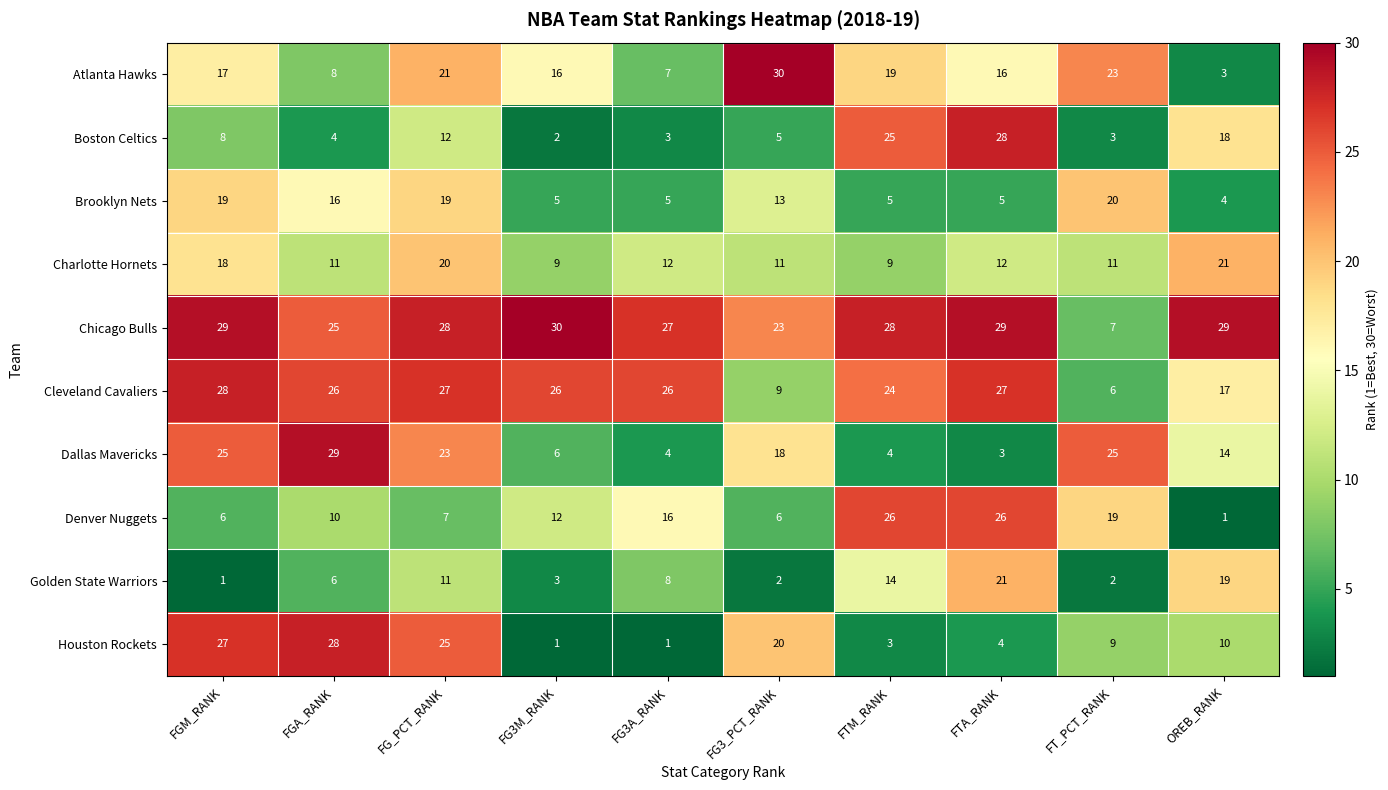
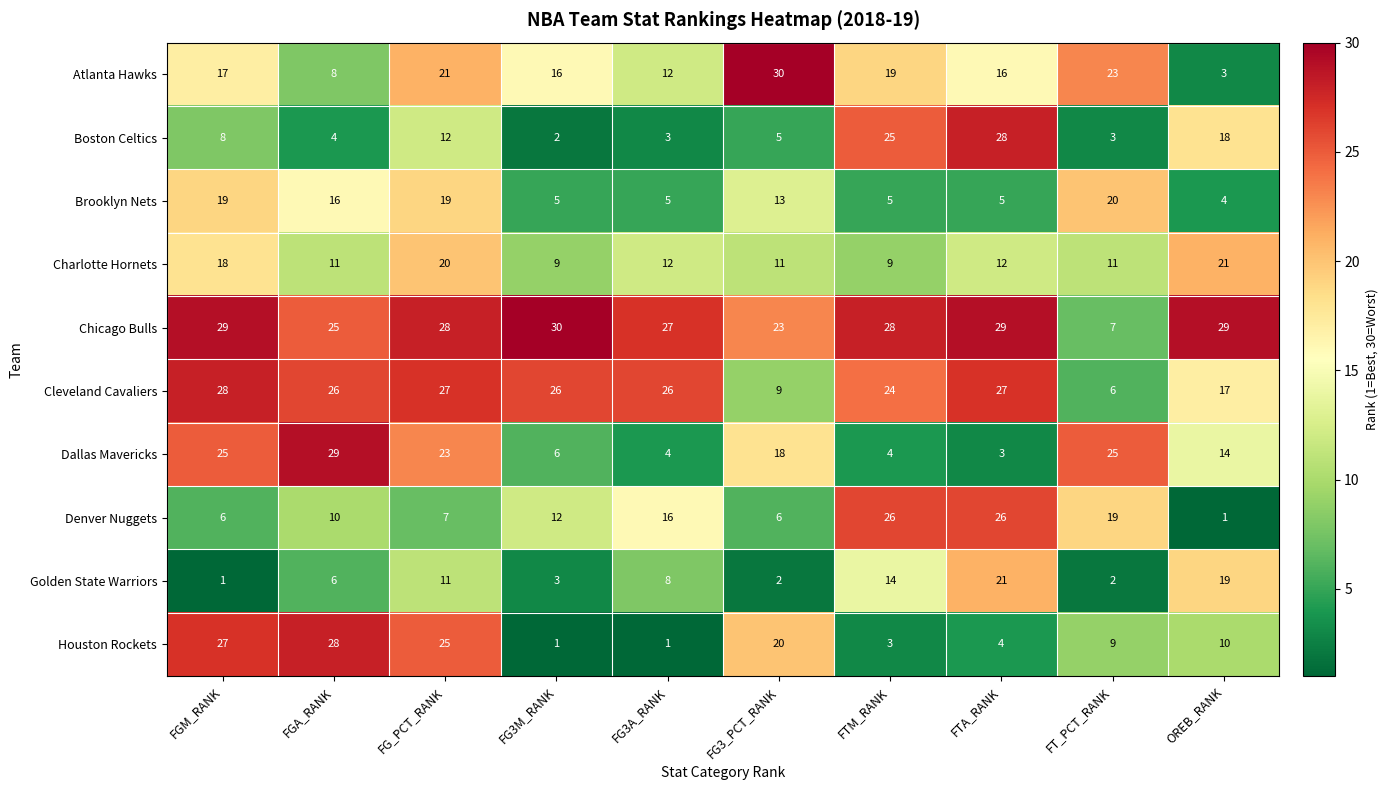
  {
    "Atlanta Hawks": {
      "FGM_RANK": 17,
      "FGA_RANK": 8,
      "FG_PCT_RANK": 21,
      "FG3M_RANK": 16,
-     "FG3A_RANK": 7,
+     "FG3A_RANK": 12,
      "FG3_PCT_RANK": 30,
      "FTM_RANK": 19,
      "FTA_RANK": 16,
      "FT_PCT_RANK": 23,
      "OREB_RANK": 3
    },
    "Boston Celtics": {
      "FGM_RANK": 8,
      "FGA_RANK": 4,
      "FG_PCT_RANK": 12,
      "FG3M_RANK": 2,
      "FG3A_RANK": 3,
      "FG3_PCT_RANK": 5,
      "FTM_RANK": 25,
      "FTA_RANK": 28,
      "FT_PCT_RANK": 3,
      "OREB_RANK": 18
    },
    "Brooklyn Nets": {
      "FGM_RANK": 19,
      "FGA_RANK": 16,
      "FG_PCT_RANK": 19,
      "FG3M_RANK": 5,
      "FG3A_RANK": 5,
      "FG3_PCT_RANK": 13,
      "FTM_RANK": 5,
      "FTA_RANK": 5,
      "FT_PCT_RANK": 20,
      "OREB_RANK": 4
    },
    "Charlotte Hornets": {
      "FGM_RANK": 18,
      "FGA_RANK": 11,
      "FG_PCT_RANK": 20,
      "FG3M_RANK": 9,
      "FG3A_RANK": 12,
      "FG3_PCT_RANK": 11,
      "FTM_RANK": 9,
      "FTA_RANK": 12,
      "FT_PCT_RANK": 11,
      "OREB_RANK": 21
    },
    "Chicago Bulls": {
      "FGM_RANK": 29,
      "FGA_RANK": 25,
      "FG_PCT_RANK": 28,
      "FG3M_RANK": 30,
      "FG3A_RANK": 27,
      "FG3_PCT_RANK": 23,
      "FTM_RANK": 28,
      "FTA_RANK": 29,
      "FT_PCT_RANK": 7,
      "OREB_RANK": 29
    },
    "Cleveland Cavaliers": {
      "FGM_RANK": 28,
      "FGA_RANK": 26,
      "FG_PCT_RANK": 27,
      "FG3M_RANK": 26,
      "FG3A_RANK": 26,
      "FG3_PCT_RANK": 9,
      "FTM_RANK": 24,
      "FTA_RANK": 27,
      "FT_PCT_RANK": 6,
      "OREB_RANK": 17
    },
    "Dallas Mavericks": {
      "FGM_RANK": 25,
      "FGA_RANK": 29,
      "FG_PCT_RANK": 23,
      "FG3M_RANK": 6,
      "FG3A_RANK": 4,
      "FG3_PCT_RANK": 18,
      "FTM_RANK": 4,
      "FTA_RANK": 3,
      "FT_PCT_RANK": 25,
      "OREB_RANK": 14
    },
    "Denver Nuggets": {
      "FGM_RANK": 6,
      "FGA_RANK": 10,
      "FG_PCT_RANK": 7,
      "FG3M_RANK": 12,
      "FG3A_RANK": 16,
      "FG3_PCT_RANK": 6,
      "FTM_RANK": 26,
      "FTA_RANK": 26,
      "FT_PCT_RANK": 19,
      "OREB_RANK": 1
    },
    "Golden State Warriors": {
      "FGM_RANK": 1,
      "FGA_RANK": 6,
      "FG_PCT_RANK": 11,
      "FG3M_RANK": 3,
      "FG3A_RANK": 8,
      "FG3_PCT_RANK": 2,
      "FTM_RANK": 14,
      "FTA_RANK": 21,
      "FT_PCT_RANK": 2,
      "OREB_RANK": 19
    },
    "Houston Rockets": {
      "FGM_RANK": 27,
      "FGA_RANK": 28,
      "FG_PCT_RANK": 25,
      "FG3M_RANK": 1,
      "FG3A_RANK": 1,
      "FG3_PCT_RANK": 20,
      "FTM_RANK": 3,
      "FTA_RANK": 4,
      "FT_PCT_RANK": 9,
      "OREB_RANK": 10
    }
  }
